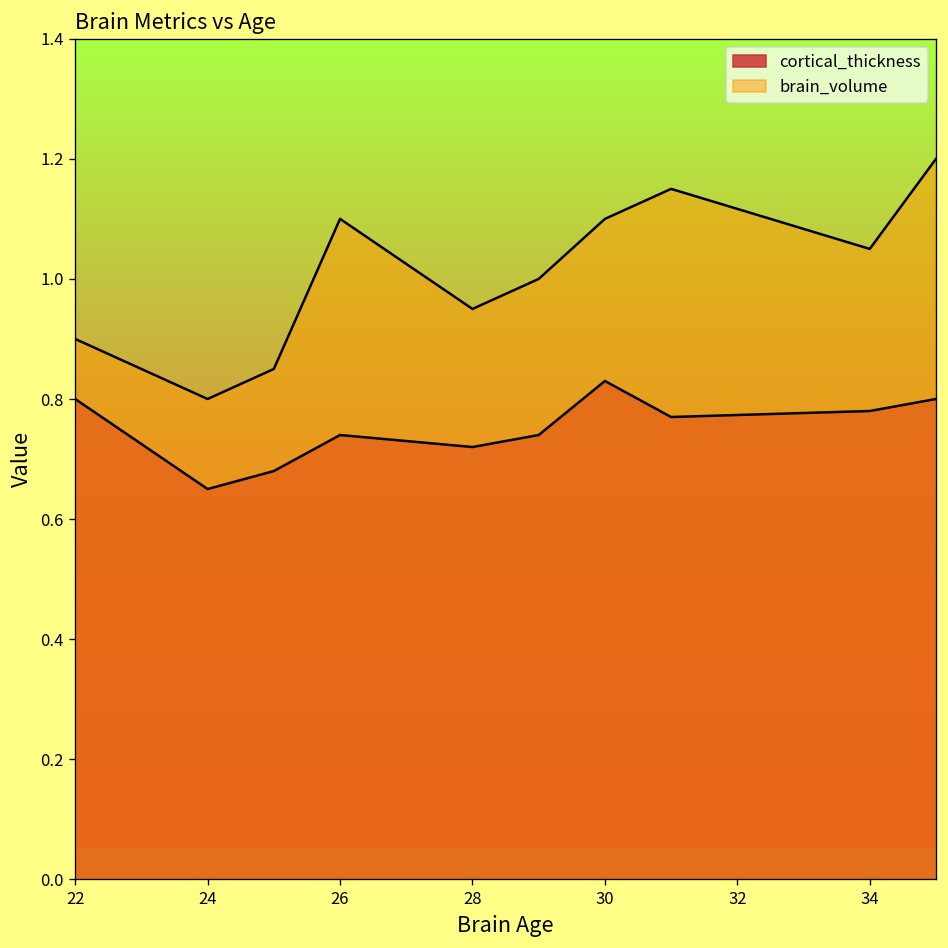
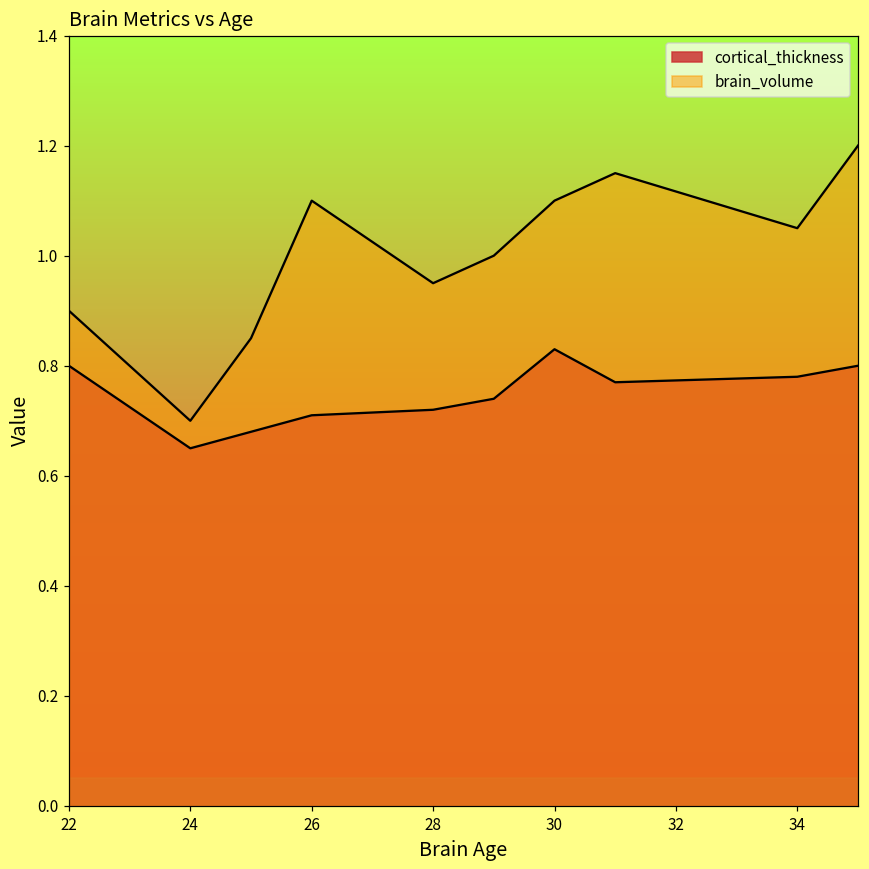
  {
    "cortical_thickness": {
      "22": 0.80,
      "24": 0.65,
-     "26": 0.74,
+     "26": 0.71,
      "28": 0.72,
      "30": 0.83,
      "34": 0.78
    },
    "brain_volume": {
      "22": 0.9,
-     "24": 0.8,
+     "24": 0.7,
      "26": 1.1,
      "28": 0.95,
      "30": 1.1,
      "34": 1.05
    }
  }
